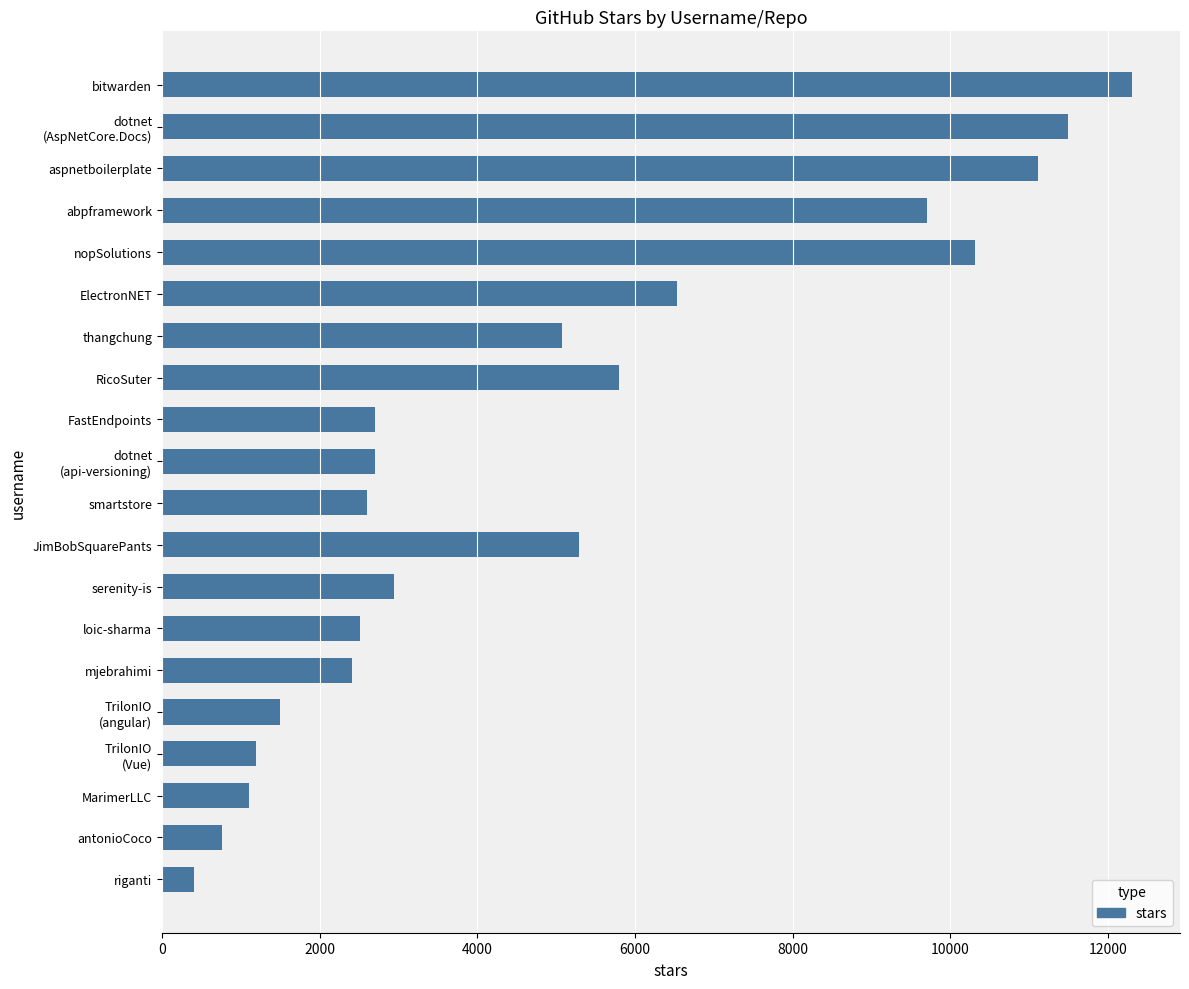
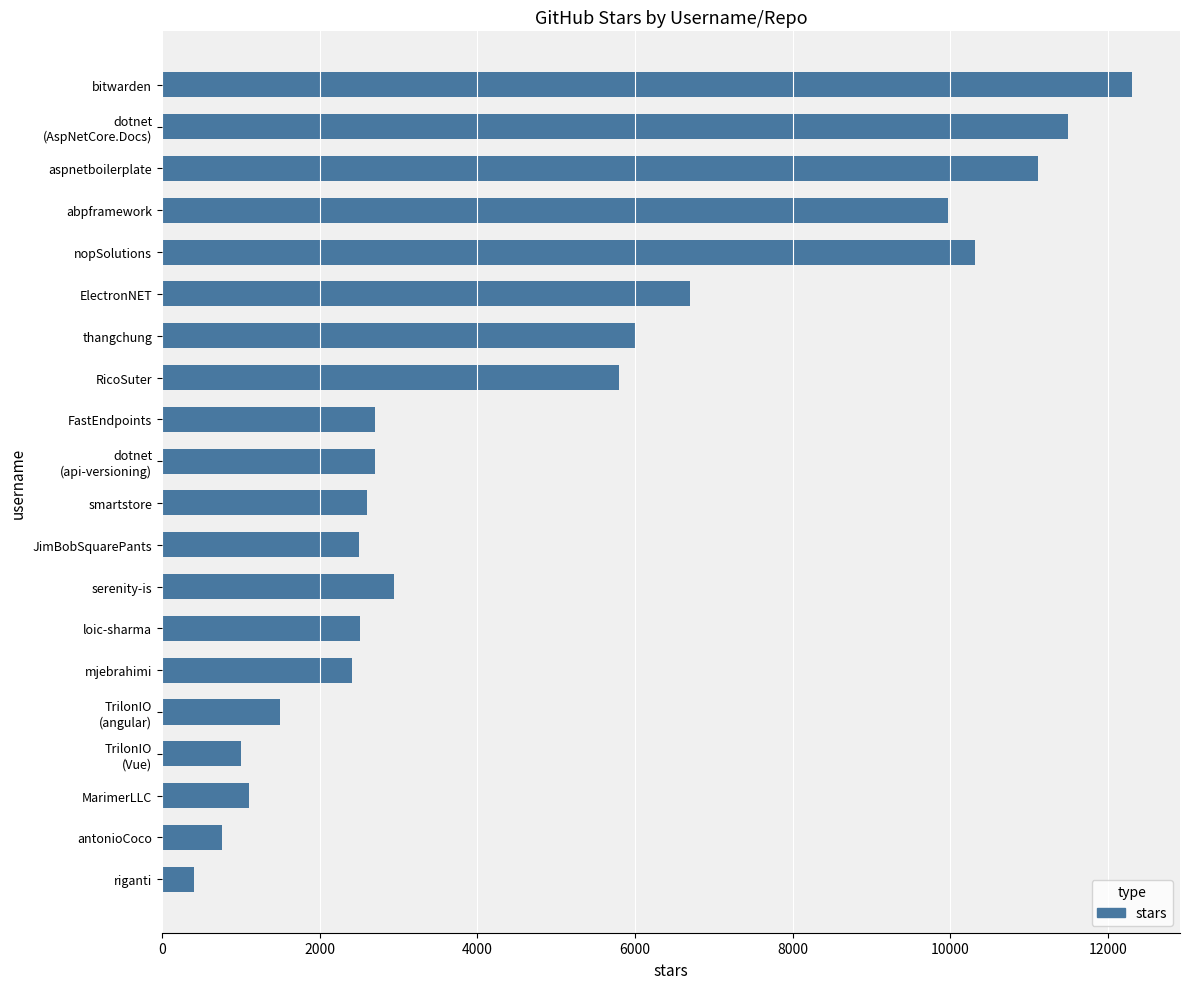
  {
    "bitwarden": 12300,
    "dotnet (AspNetCore.Docs)": 11500,
    "aspnetboilerplate": 11100,
-   "abpframework": 9700,
+   "abpframework": 10000,
    "nopSolutions": 10300,
-   "ElectronNET": 6500,
-   "thangchung": 5100,
+   "ElectronNET": 6700,
+   "thangchung": 6000,
    "RicoSuter": 5800,
    "FastEndpoints": 2700,
    "dotnet (api-versioning)": 2700,
    "smartstore": 2600,
-   "JimBobSquarePants": 5300,
+   "JimBobSquarePants": 2500,
    "serenity-is": 2900,
    "loic-sharma": 2500,
    "mjebrahimi": 2400,
    "TrilonIO (angular)": 1500,
-   "TrilonIO (Vue)": 1200,
+   "TrilonIO (Vue)": 1000,
    "MarimerLLC": 1100,
    "antonioCoco": 800,
    "riganti": 400
  }
